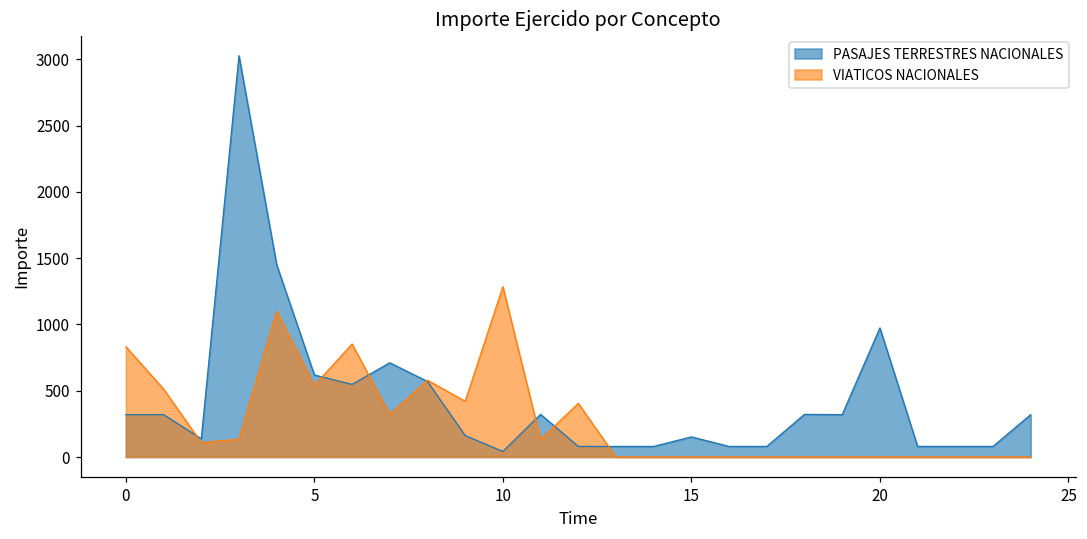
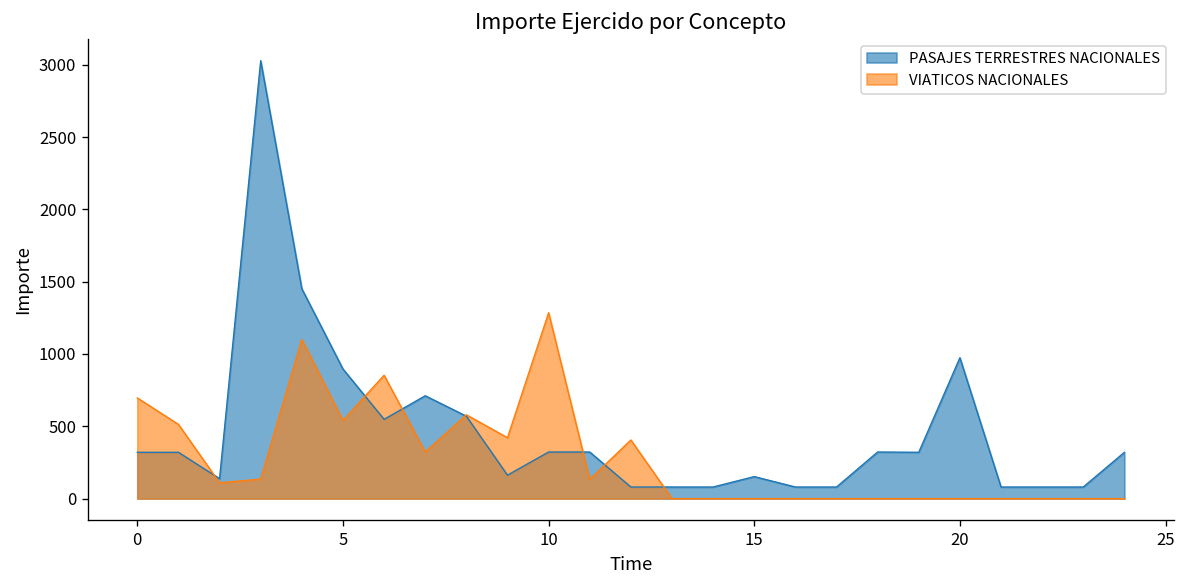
  {
    "PASAJES TERRESTRES NACIONALES": {
      "0": 320,
-     "5": 620,
-     "10": 40,
+     "5": 900,
+     "10": 320,
      "15": 150,
      "20": 970
    },
    "VIATICOS NACIONALES": {
-     "0": 830,
+     "0": 700,
      "5": 540,
      "10": 1290,
      "15": 0,
      "20": 0
    }
  }
